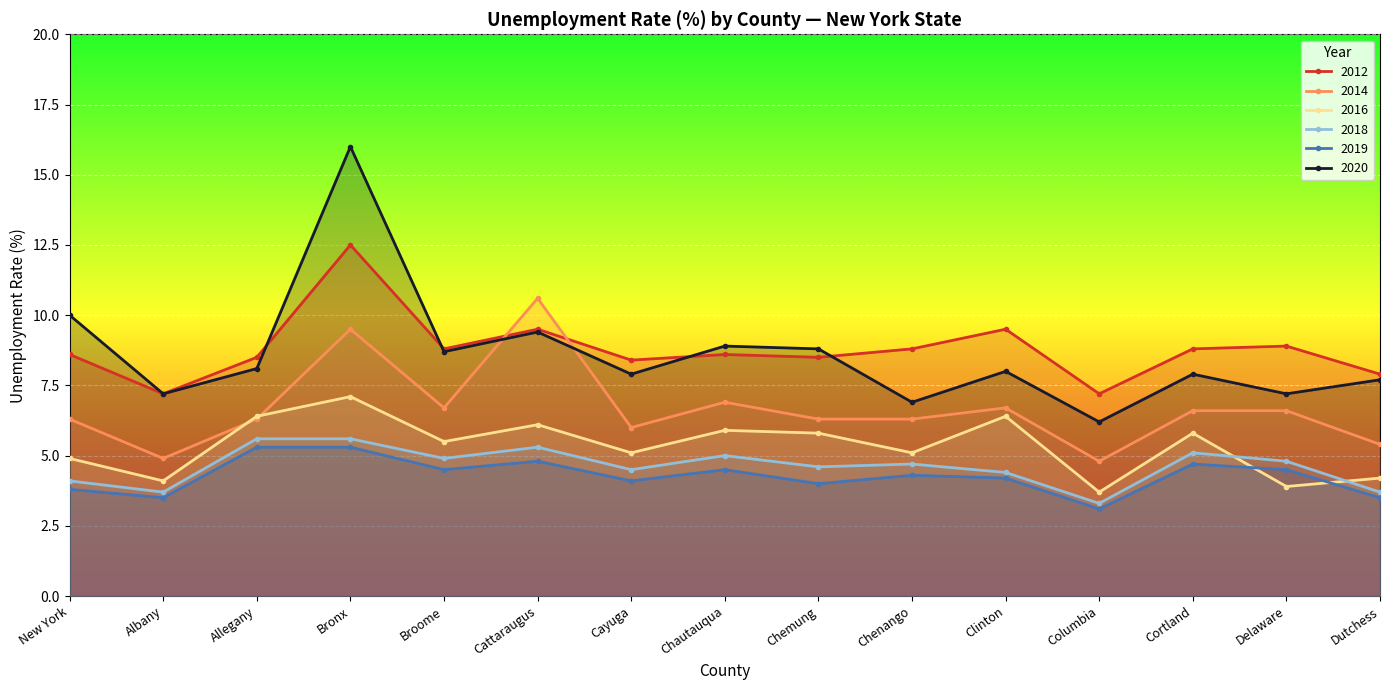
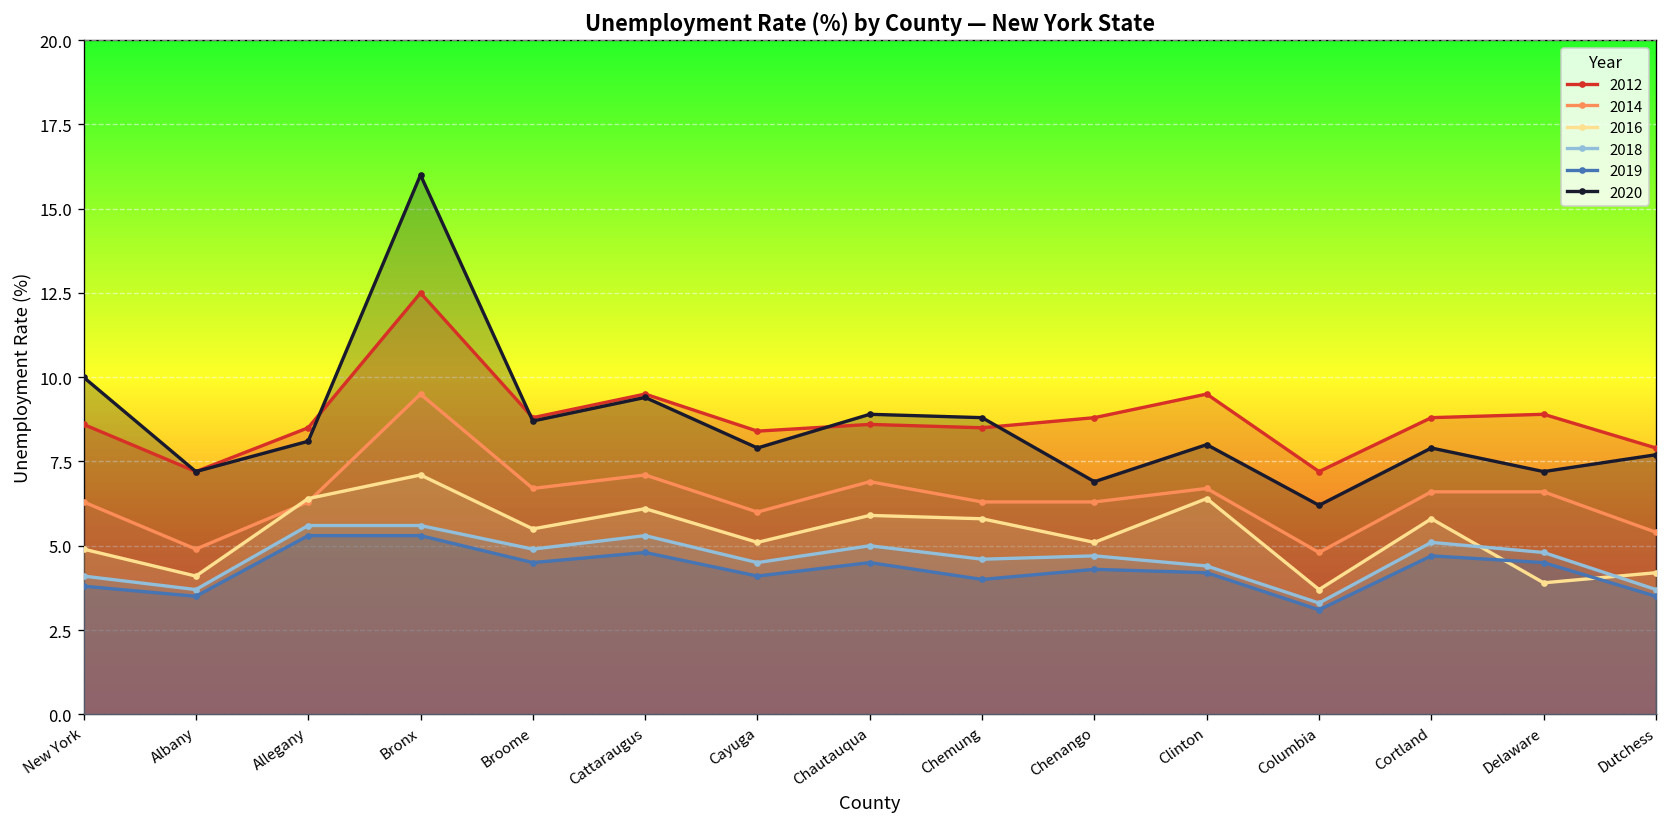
  {
    "2012": {
      "New York": 8.6,
      "Allegany": 8.5,
      "Bronx": 12.5,
      "Broome": 8.8,
      "Cattaraugus": 9.5,
      "Cayuga": 8.4,
      "Chautauqua": 8.6,
      "Chemung": 8.5,
      "Chenango": 8.8,
      "Clinton": 9.5,
      "Columbia": 7.2,
      "Cortland": 8.8,
      "Delaware": 8.9,
      "Dutchess": 7.9
    },
    "2014": {
      "New York": 6.3,
      "Albany": 4.9,
      "Allegany": 6.3,
      "Bronx": 9.5,
      "Broome": 6.7,
-     "Cattaraugus": 10.6,
+     "Cattaraugus": 7.1,
      "Cayuga": 6.0,
      "Chautauqua": 6.9,
      "Chemung": 6.3,
      "Chenango": 6.3,
      "Clinton": 6.7,
      "Columbia": 4.8,
      "Cortland": 6.6,
      "Delaware": 6.6,
      "Dutchess": 5.4
    },
    "2016": {
      "New York": 4.9,
      "Albany": 4.1,
      "Allegany": 6.4,
      "Bronx": 7.1,
      "Broome": 5.5,
      "Cattaraugus": 6.1,
      "Cayuga": 5.1,
      "Chautauqua": 5.9,
      "Chemung": 5.8,
      "Chenango": 5.1,
      "Clinton": 6.4,
      "Columbia": 3.7,
      "Cortland": 5.8,
      "Delaware": 3.9,
      "Dutchess": 4.2
    },
    "2018": {
      "New York": 4.1,
      "Albany": 3.7,
      "Allegany": 5.6,
      "Bronx": 5.6,
      "Broome": 4.9,
      "Cattaraugus": 5.3,
      "Cayuga": 4.5,
      "Chautauqua": 5.0,
      "Chemung": 4.6,
      "Chenango": 4.7,
      "Clinton": 4.4,
      "Columbia": 3.3,
      "Cortland": 5.1,
      "Delaware": 4.8,
      "Dutchess": 3.7
    },
    "2019": {
      "New York": 3.8,
      "Albany": 3.5,
      "Allegany": 5.3,
      "Bronx": 5.3,
      "Broome": 4.5,
      "Cattaraugus": 4.8,
      "Cayuga": 4.1,
      "Chautauqua": 4.5,
      "Chemung": 4.0,
      "Chenango": 4.3,
      "Clinton": 4.2,
      "Columbia": 3.1,
      "Cortland": 4.7,
      "Delaware": 4.5,
      "Dutchess": 3.5
    },
    "2020": {
      "New York": 10.0,
      "Allegany": 8.1,
      "Bronx": 16.0,
      "Broome": 8.7,
      "Cattaraugus": 9.4,
      "Cayuga": 7.9,
      "Chautauqua": 8.9,
      "Chemung": 8.8,
      "Chenango": 6.9,
      "Clinton": 8.0,
      "Columbia": 6.2,
      "Cortland": 7.9,
      "Delaware": 7.2,
      "Dutchess": 7.7
    }
  }
